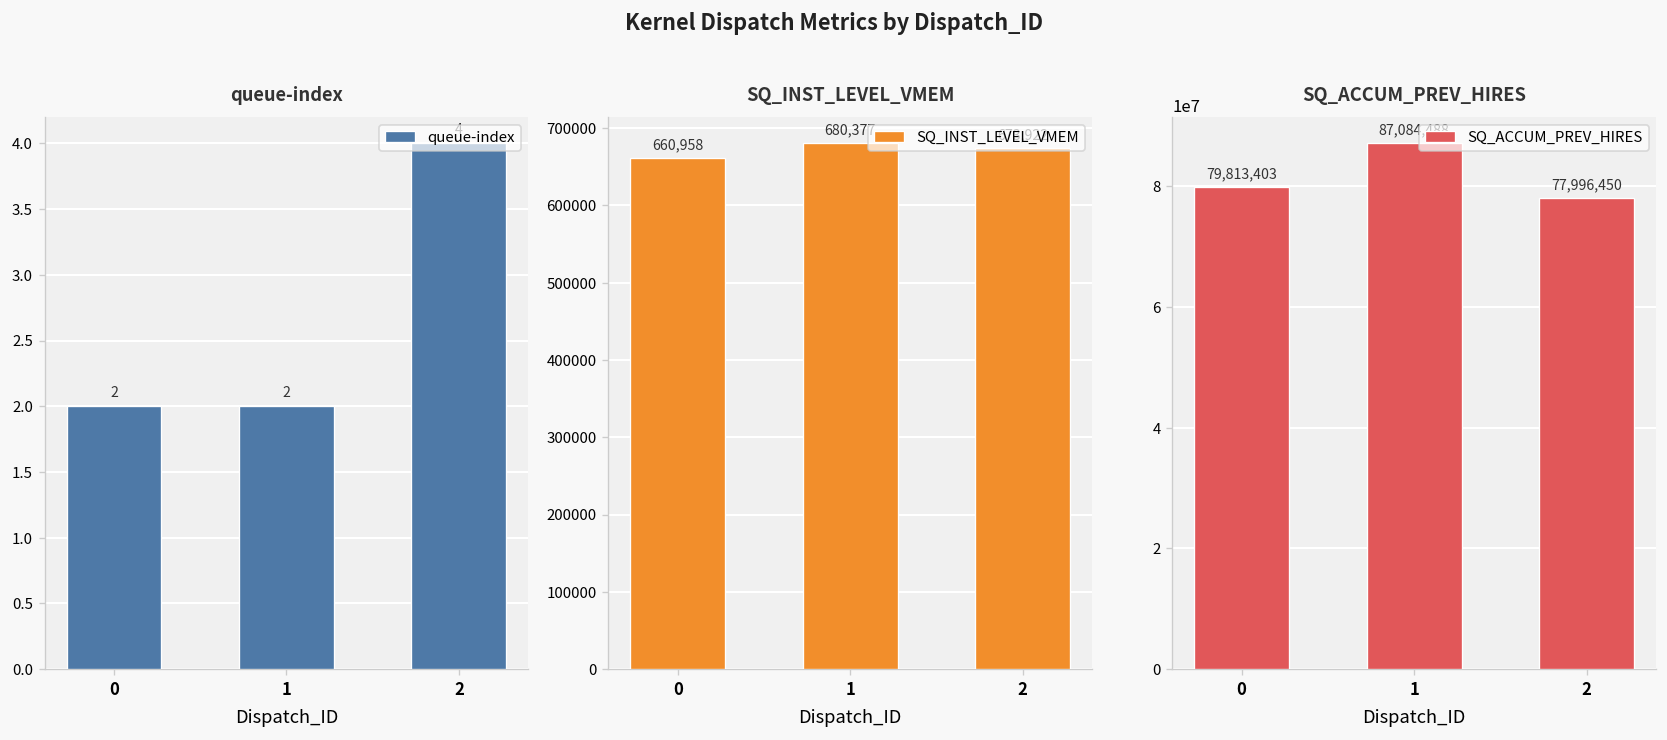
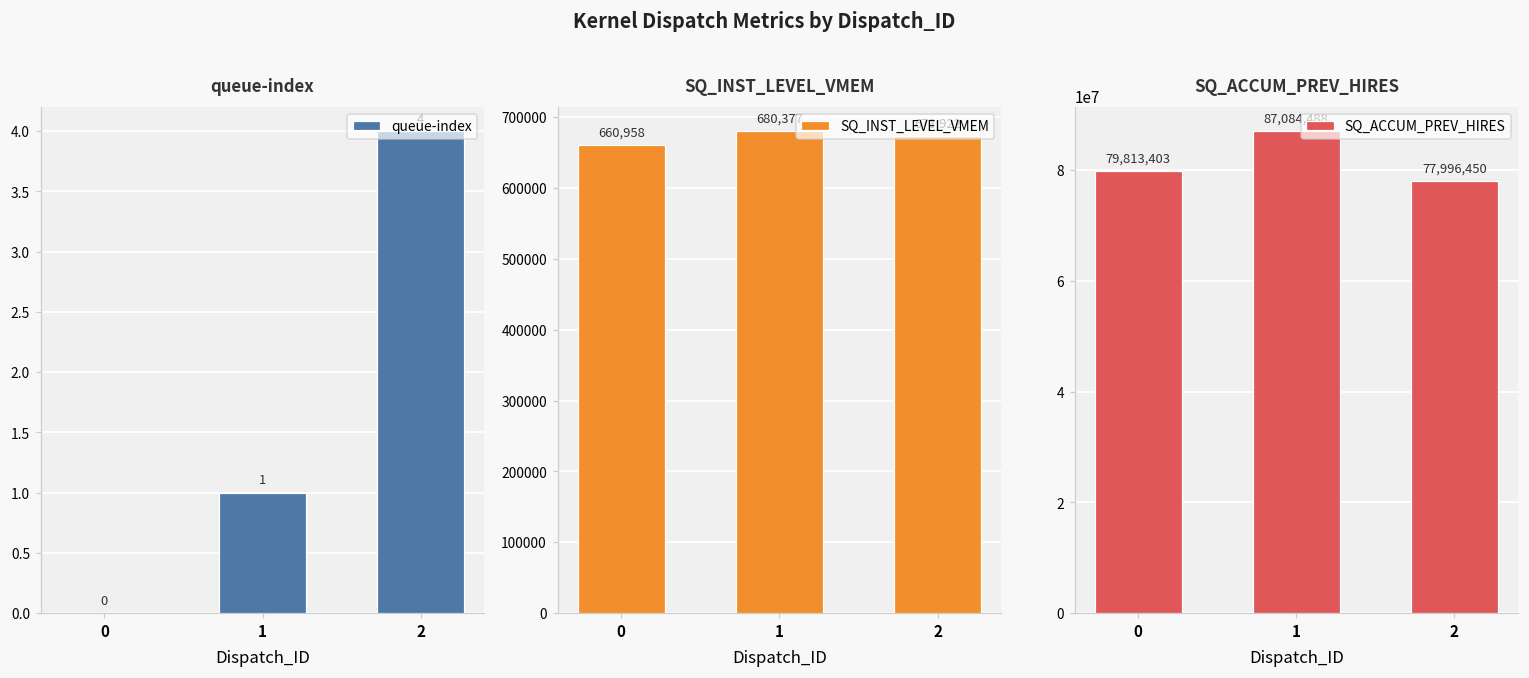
  {
    "queue-index": {
-     "0": "2",
-     "1": "2"
+     "0": "0",
+     "1": "1"
    },
    "SQ_INST_LEVEL_VMEM": {
      "0": "660,958"
    },
    "SQ_ACCUM_PREV_HIRES": {
      "0": "79,813,403",
      "2": "77,996,450"
    }
  }
